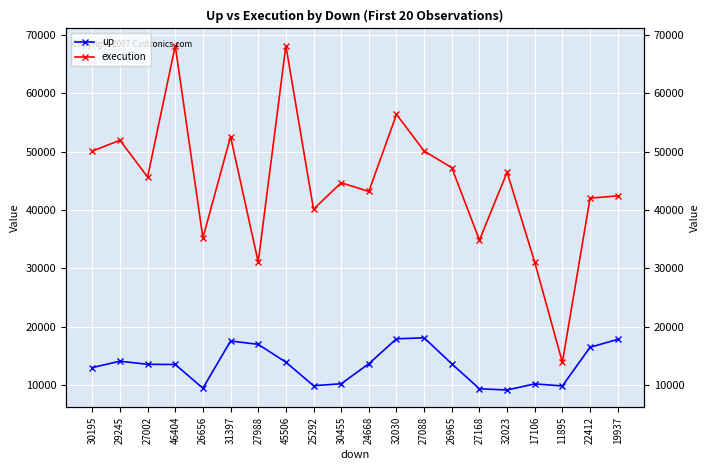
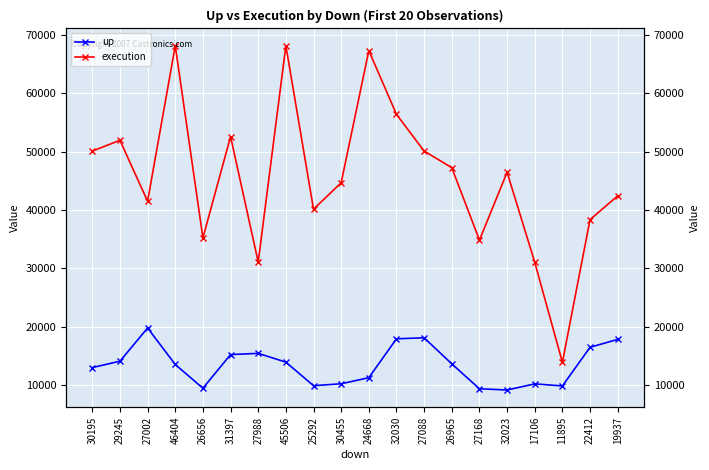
  {
    "up": {
      "30195": 13000,
      "29245": 14000,
-     "27002": 14000,
+     "27002": 20000,
      "46404": 14000,
      "26656": 9000,
-     "31397": 18000,
-     "27988": 17000,
+     "31397": 15000,
+     "27988": 15000,
      "45506": 14000,
      "25292": 10000,
      "30455": 10000,
-     "24668": 14000,
+     "24668": 11000,
      "32030": 18000,
      "27088": 18000,
      "26965": 14000,
      "27168": 9000,
      "32023": 9000,
      "17106": 10000,
      "11895": 10000,
      "22412": 16000,
      "19937": 18000
    },
    "execution": {
      "30195": 50000,
      "29245": 52000,
-     "27002": 46000,
+     "27002": 41000,
      "26656": 35000,
      "31397": 53000,
      "27988": 31000,
      "45506": 68000,
      "25292": 40000,
      "30455": 45000,
-     "24668": 43000,
+     "24668": 67000,
      "32030": 56000,
      "27088": 50000,
      "26965": 47000,
      "27168": 35000,
      "32023": 46000,
      "17106": 31000,
      "11895": 14000,
-     "22412": 42000,
+     "22412": 38000,
      "19937": 42000
    }
  }
